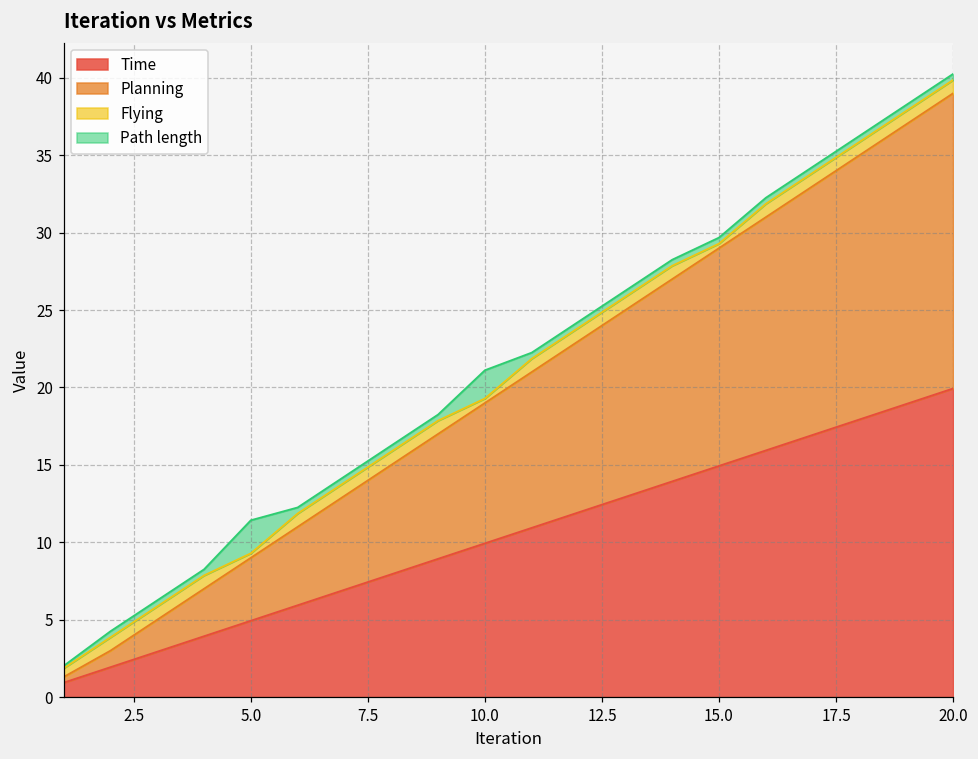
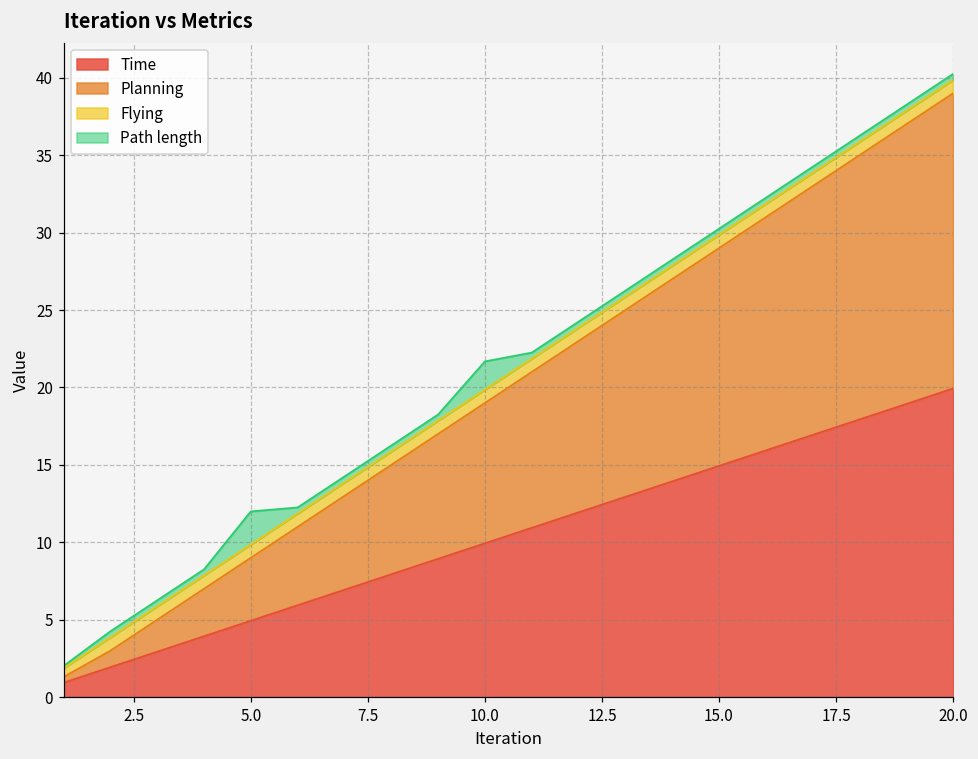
  {
    "Flying": {
-     "5.0": 0.3,
-     "10.0": 0.3,
-     "15.0": 0.3,
+     "5.0": 0.9,
+     "10.0": 0.9,
+     "15.0": 0.9,
      "20.0": 0.9
    },
    "Path length": {
      "5.0": 2.1,
      "10.0": 1.8,
      "15.0": 0.4,
      "20.0": 0.4
    }
  }
